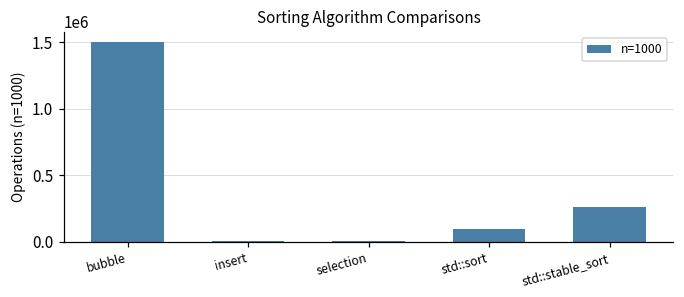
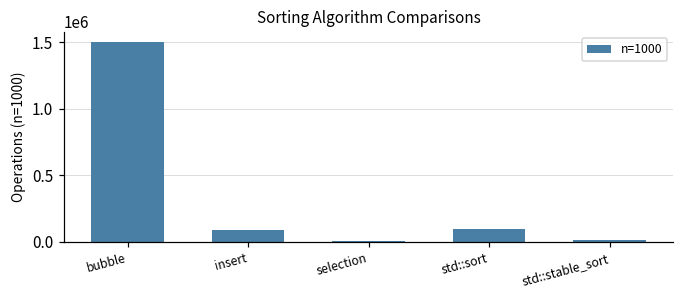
  {
    "bubble": 1500000,
-   "insert": 0,
+   "insert": 90000,
    "std::sort": 90000,
-   "std::stable_sort": 260000
+   "std::stable_sort": 10000
  }
